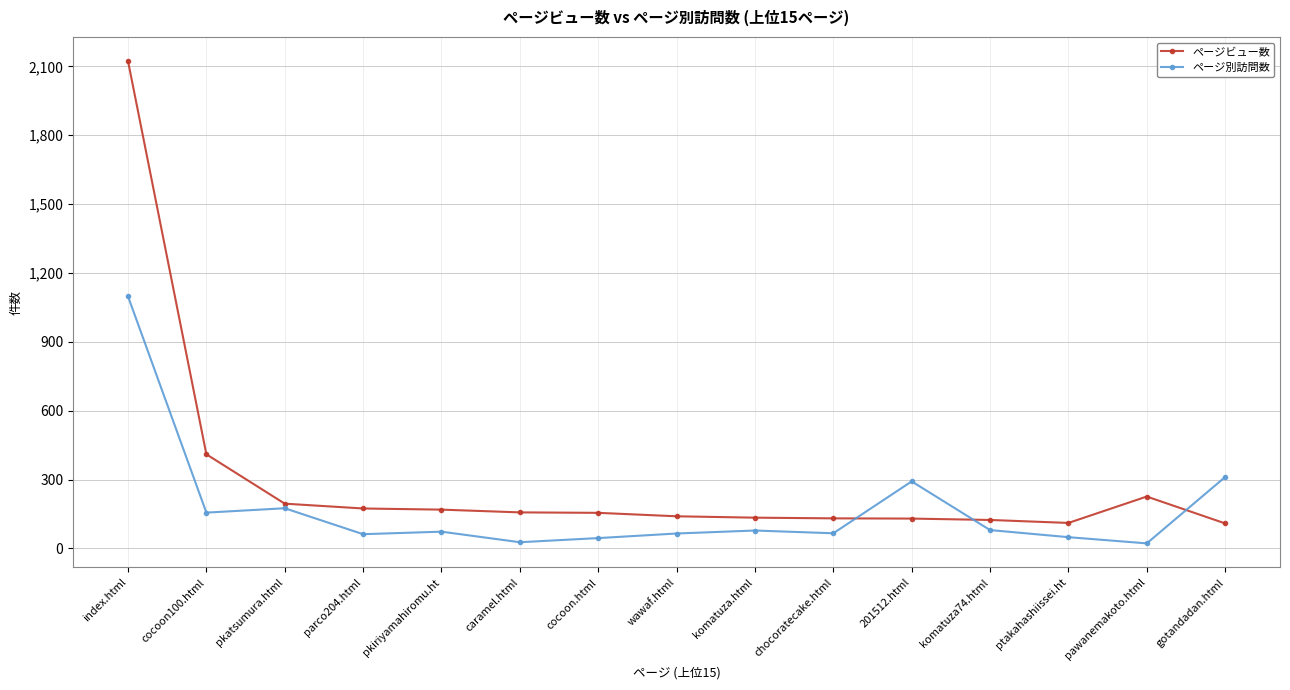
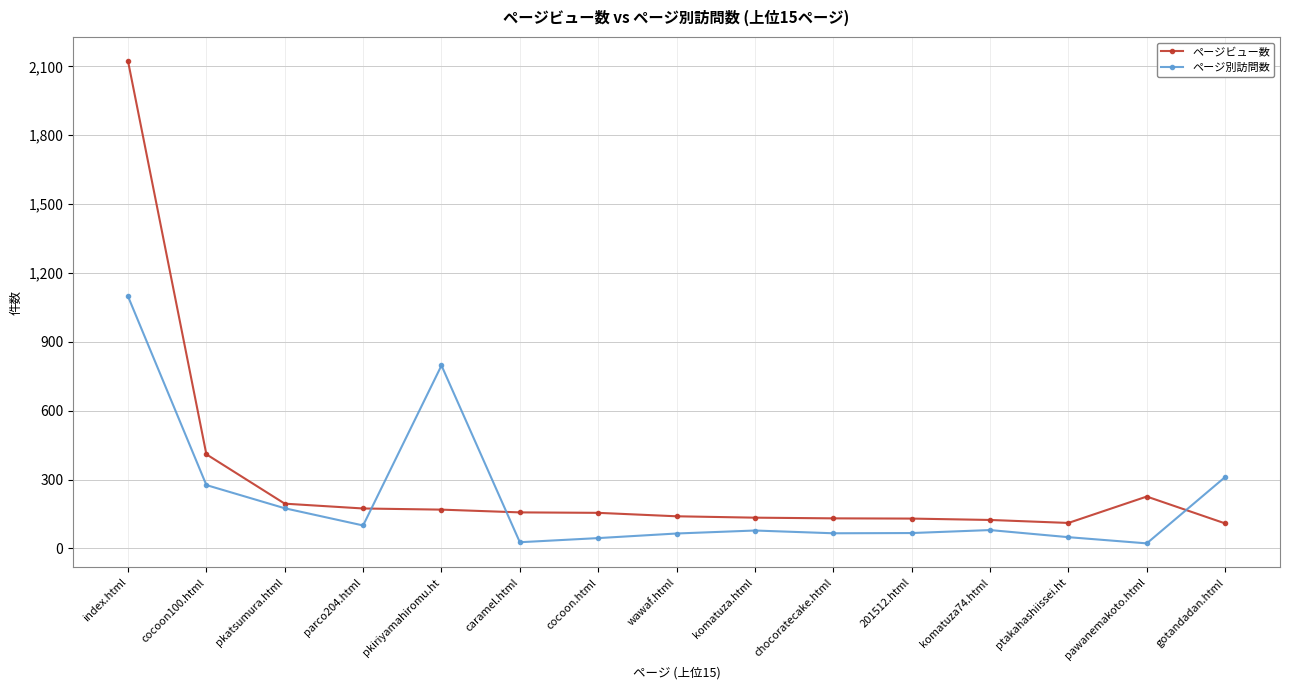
  {
    "ページビュー数": {
      "index.html": "2,120",
      "cocoon100.html": "410",
      "pkatsumura.html": "200",
      "parco204.html": "170",
      "pkiriyamahiromu.ht": "170",
      "caramel.html": "160",
      "cocoon.html": "160",
      "wawaf.html": "140",
      "komatuza.html": "130",
      "chocoratecake.html": "130",
      "201512.html": "130",
      "komatuza74.html": "120",
      "ptakahashiissei.ht": "110",
      "pawanemakoto.html": "230",
      "gotandadan.html": "110"
    },
    "ページ別訪問数": {
      "index.html": "1,100",
-     "cocoon100.html": "160",
+     "cocoon100.html": "280",
      "pkatsumura.html": "180",
-     "parco204.html": "60",
-     "pkiriyamahiromu.ht": "70",
+     "parco204.html": "100",
+     "pkiriyamahiromu.ht": "800",
      "caramel.html": "30",
      "cocoon.html": "50",
      "wawaf.html": "70",
      "komatuza.html": "80",
      "chocoratecake.html": "70",
-     "201512.html": "290",
+     "201512.html": "70",
      "komatuza74.html": "80",
      "ptakahashiissei.ht": "50",
      "pawanemakoto.html": "20",
      "gotandadan.html": "310"
    }
  }
